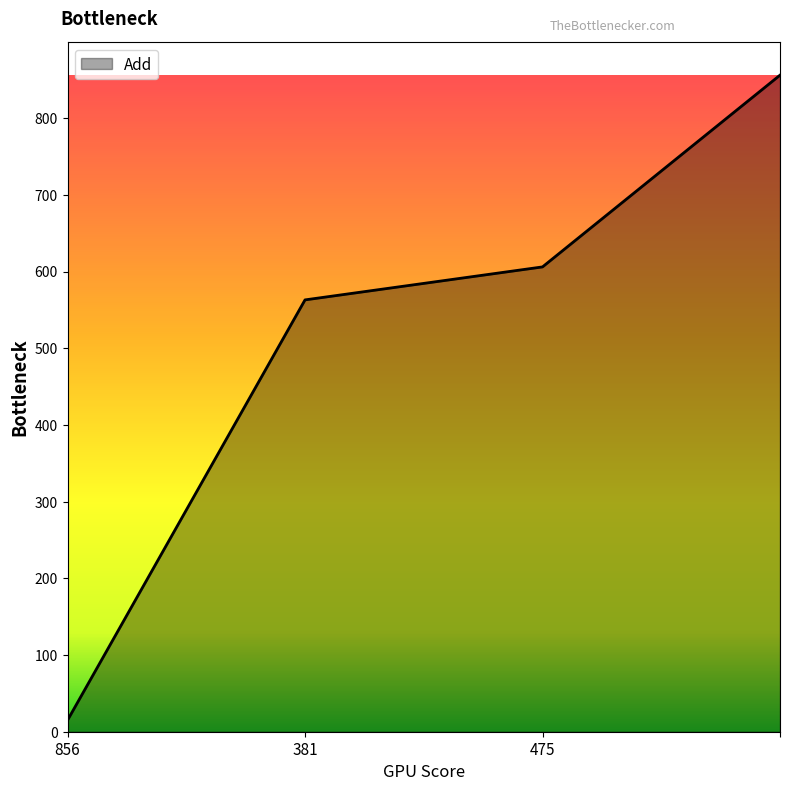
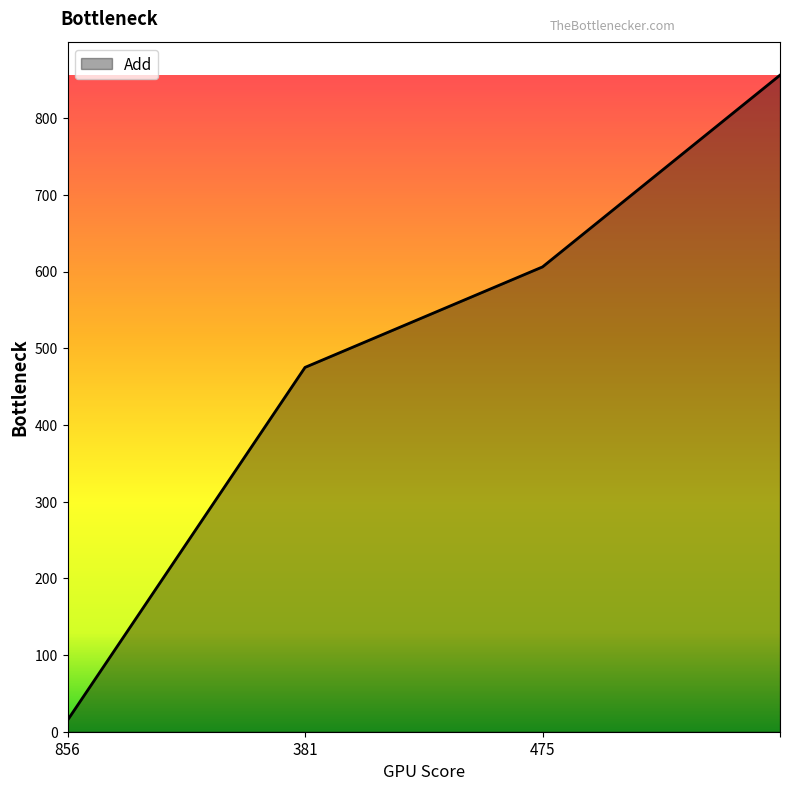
  {
    "856": 20,
-   "381": 560,
+   "381": 480,
    "475": 610
  }
